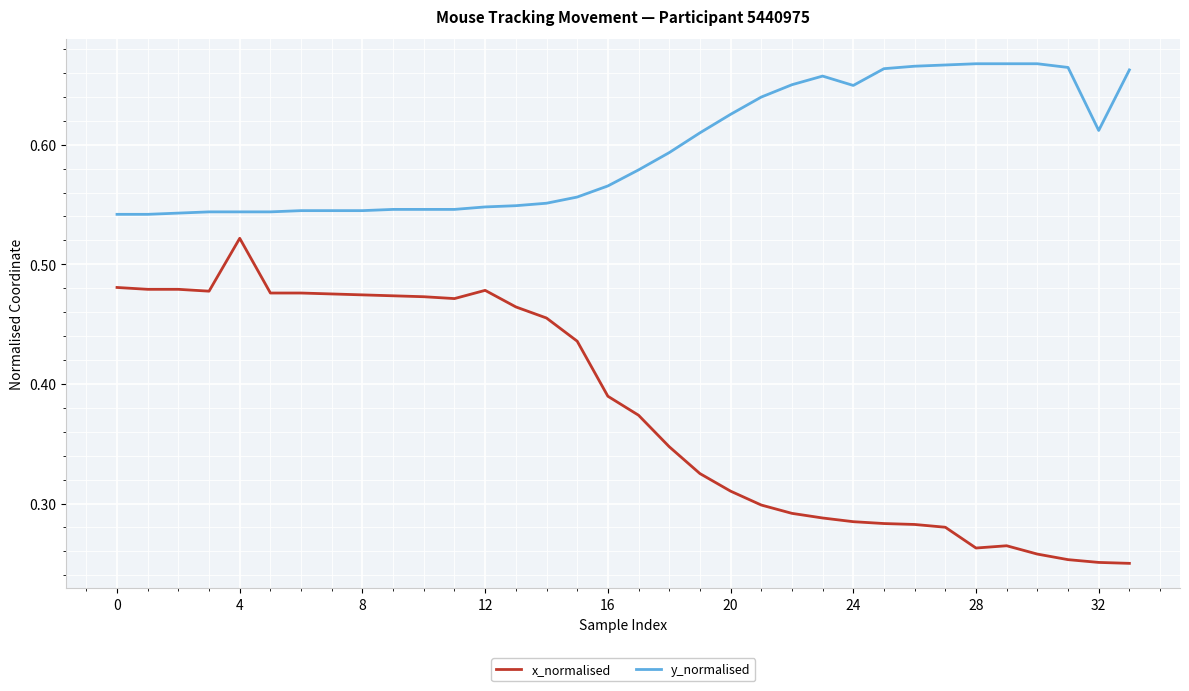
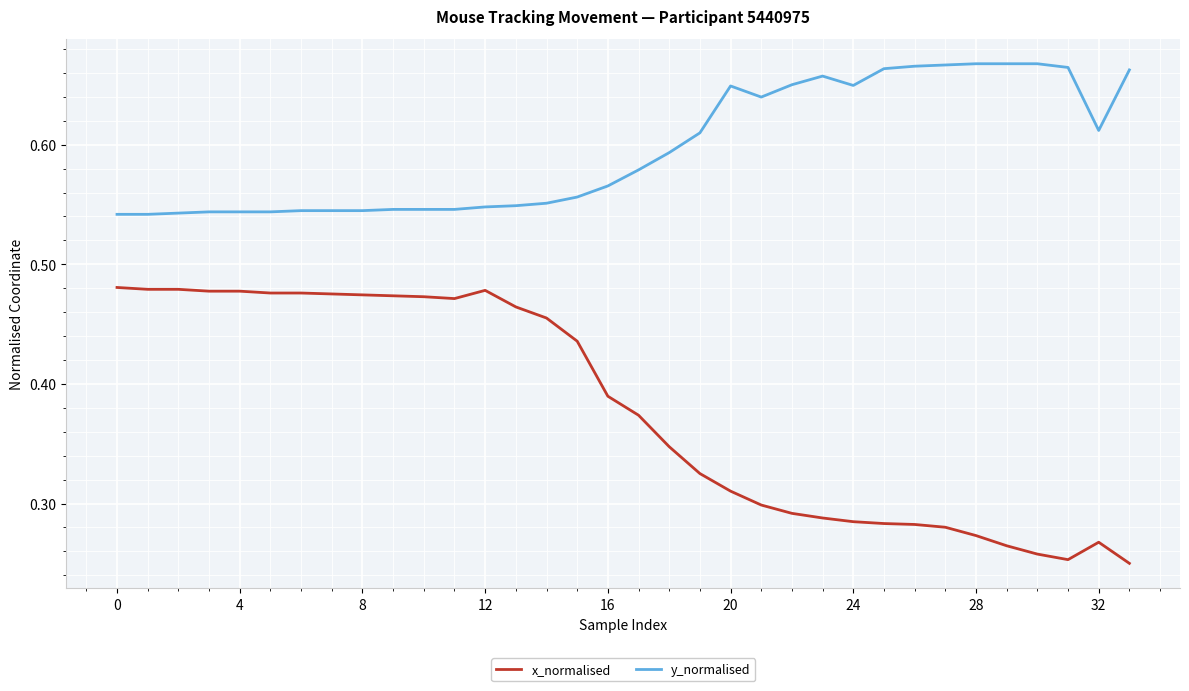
  {
    "x_normalised": {
      "0": 0.481,
-     "4": 0.522,
+     "4": 0.478,
      "8": 0.474,
      "12": 0.478,
      "16": 0.390,
      "20": 0.310,
      "24": 0.285,
-     "28": 0.263,
-     "32": 0.251
+     "28": 0.273,
+     "32": 0.268
    },
    "y_normalised": {
      "0": 0.542,
      "4": 0.544,
      "8": 0.545,
      "12": 0.548,
      "16": 0.566,
-     "20": 0.625,
+     "20": 0.649,
      "24": 0.650,
      "28": 0.668,
      "32": 0.612
    }
  }
